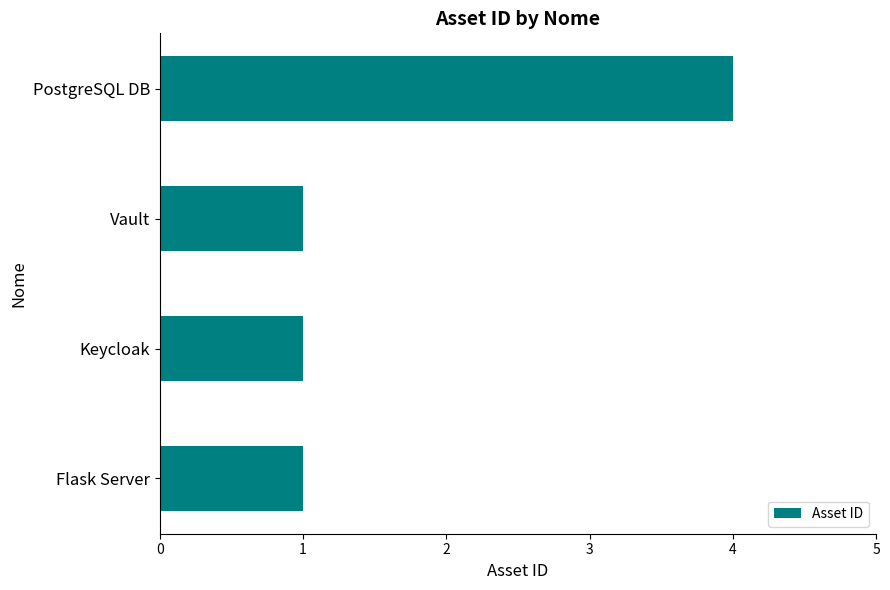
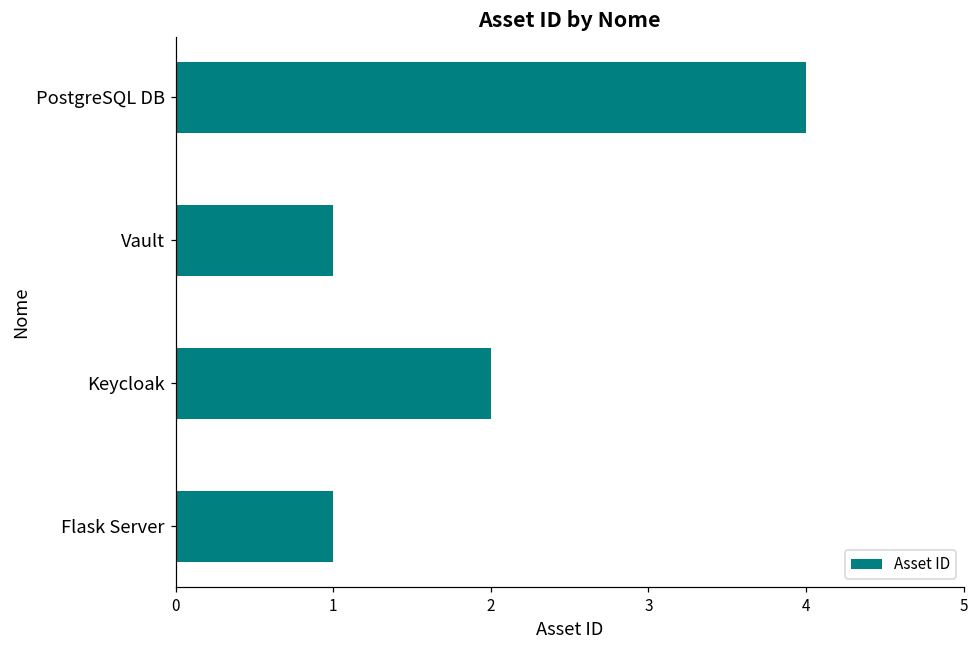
  {
    "PostgreSQL DB": 4,
    "Vault": 1,
-   "Keycloak": 1,
+   "Keycloak": 2,
    "Flask Server": 1
  }
